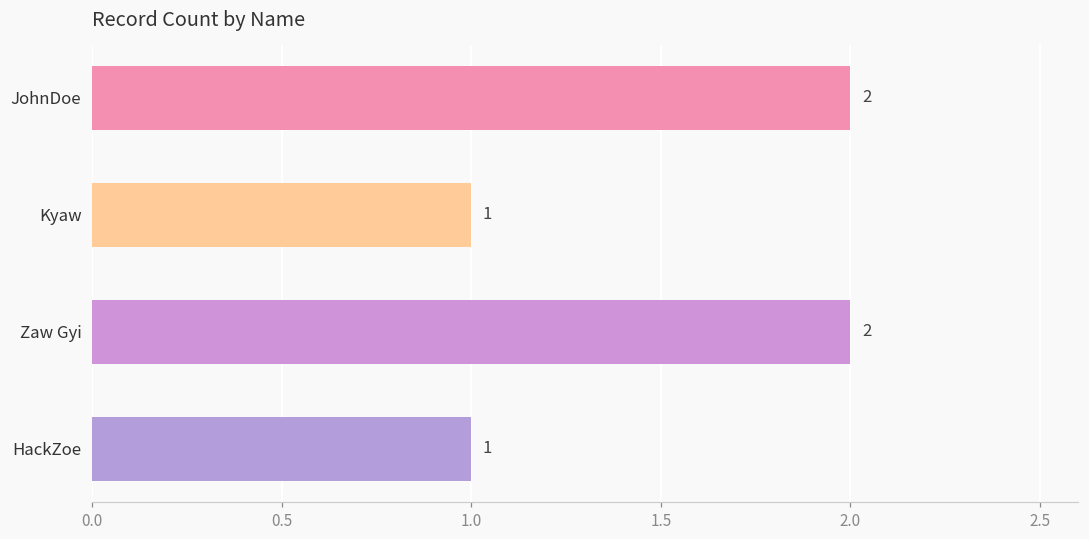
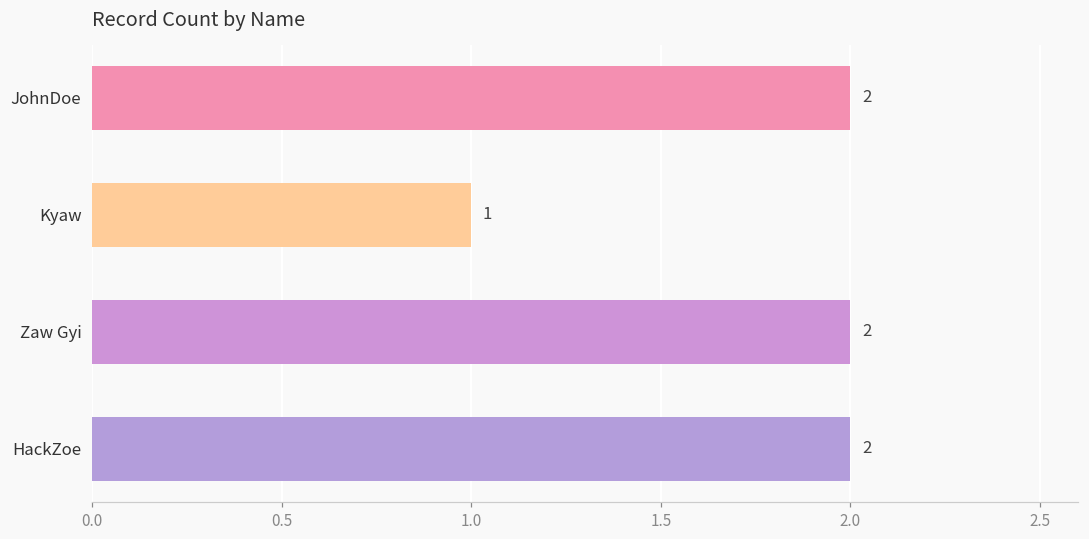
  {
    "JohnDoe": 2,
    "Kyaw": 1,
    "Zaw Gyi": 2,
-   "HackZoe": 1
+   "HackZoe": 2
  }
